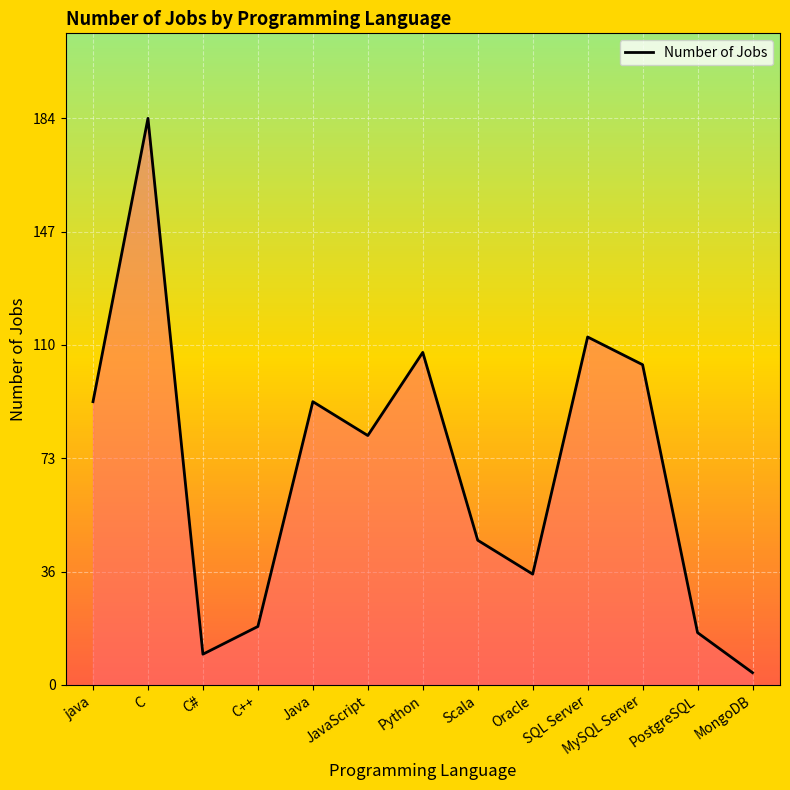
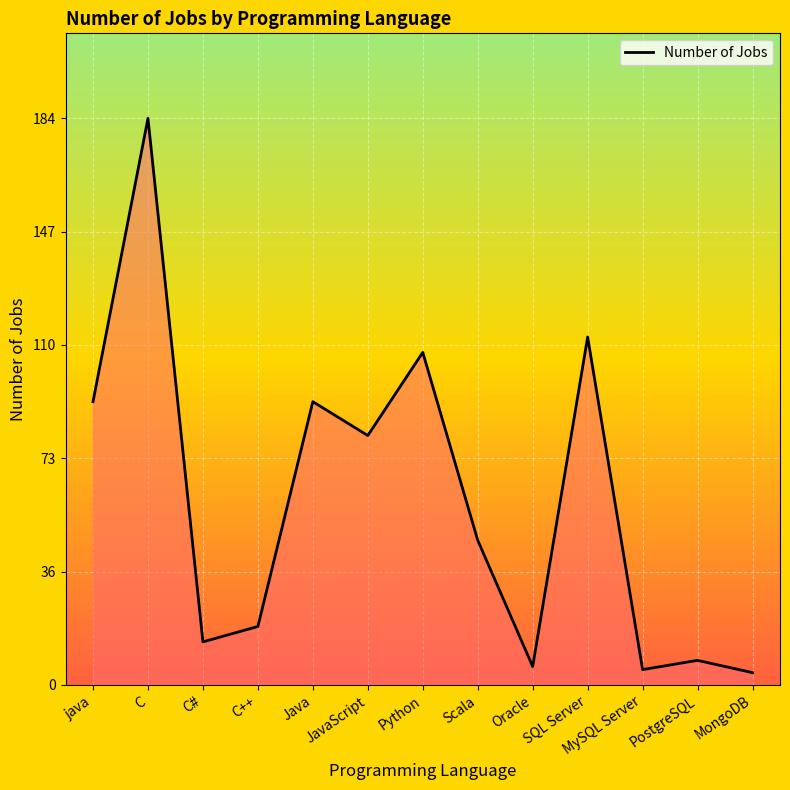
  {
    "java": 92,
    "C": 184,
-   "C#": 10,
+   "C#": 14,
    "C++": 19,
    "Java": 92,
    "JavaScript": 81,
    "Python": 108,
    "Scala": 47,
-   "Oracle": 36,
+   "Oracle": 6,
    "SQL Server": 113,
-   "MySQL Server": 104,
-   "PostgreSQL": 17,
+   "MySQL Server": 5,
+   "PostgreSQL": 8,
    "MongoDB": 4
  }
